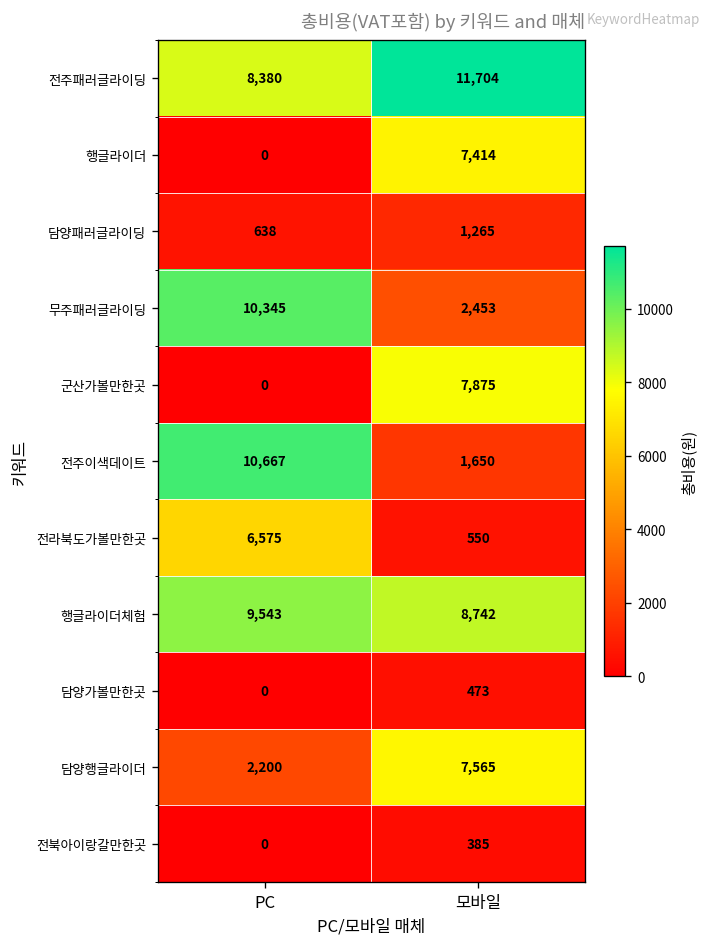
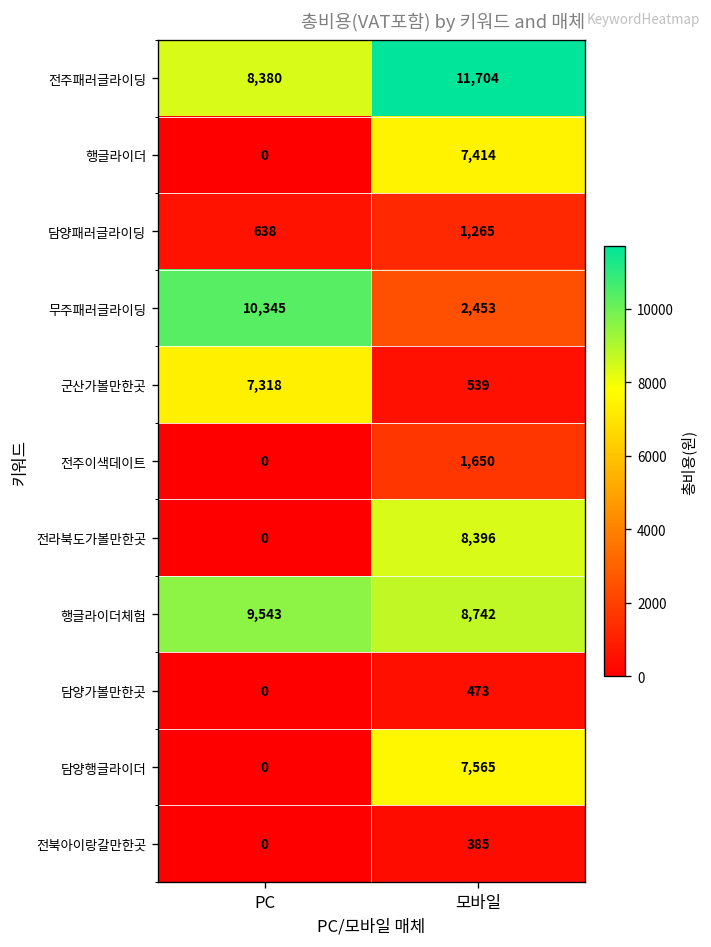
  {
    "전주패러글라이딩": {
      "PC": "8,380"
    },
    "행글라이더": {
      "PC": "0",
      "모바일": "7,414"
    },
    "담양패러글라이딩": {
      "PC": "638",
      "모바일": "1,265"
    },
    "무주패러글라이딩": {
      "PC": "10,345",
      "모바일": "2,453"
    },
    "군산가볼만한곳": {
-     "PC": "0",
-     "모바일": "7,875"
+     "PC": "7,318",
+     "모바일": "539"
    },
    "전주이색데이트": {
-     "PC": "10,667",
+     "PC": "0",
      "모바일": "1,650"
    },
    "전라북도가볼만한곳": {
-     "PC": "6,575",
-     "모바일": "550"
+     "PC": "0",
+     "모바일": "8,396"
    },
    "행글라이더체험": {
      "PC": "9,543",
      "모바일": "8,742"
    },
    "담양가볼만한곳": {
      "PC": "0",
      "모바일": "473"
    },
    "담양행글라이더": {
-     "PC": "2,200",
+     "PC": "0",
      "모바일": "7,565"
    },
    "전북아이랑갈만한곳": {
      "PC": "0",
      "모바일": "385"
    }
  }
